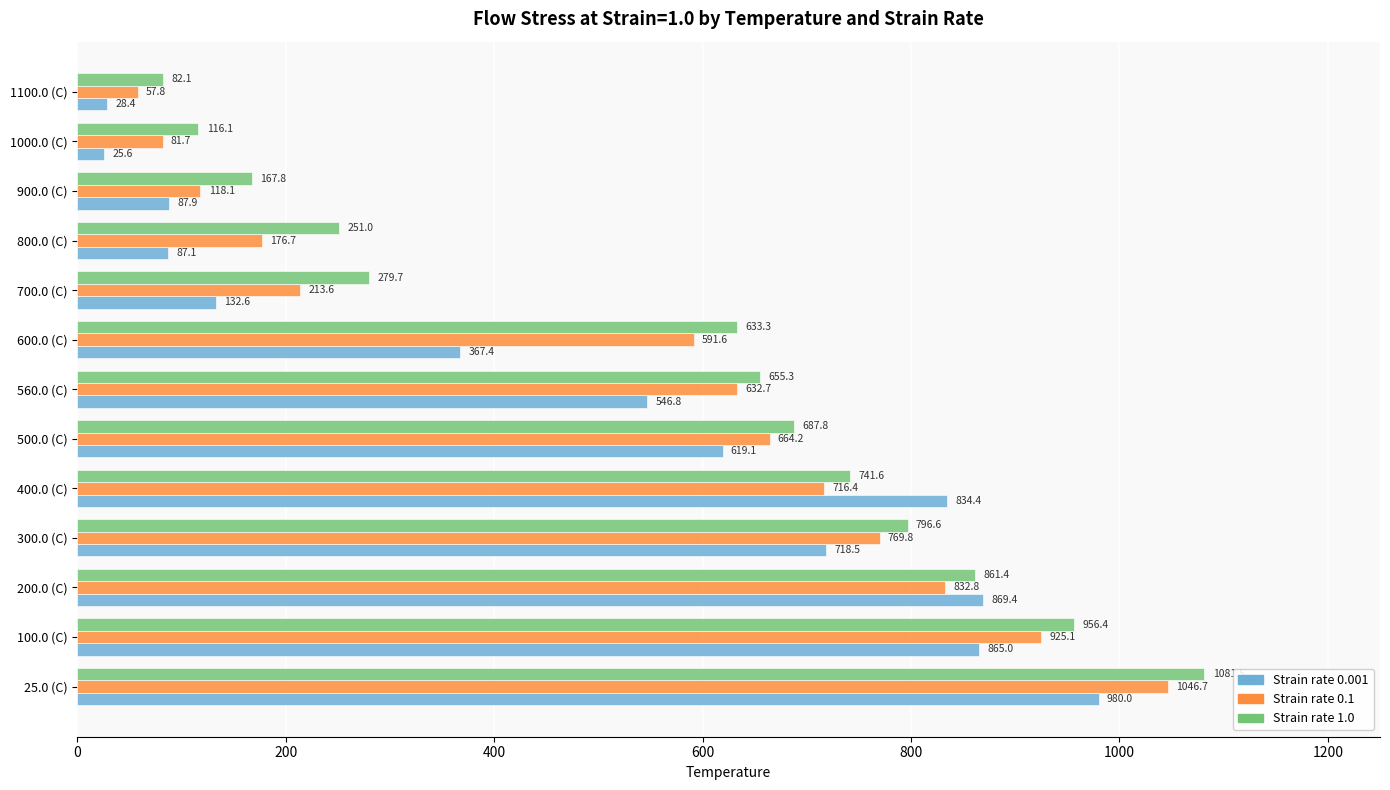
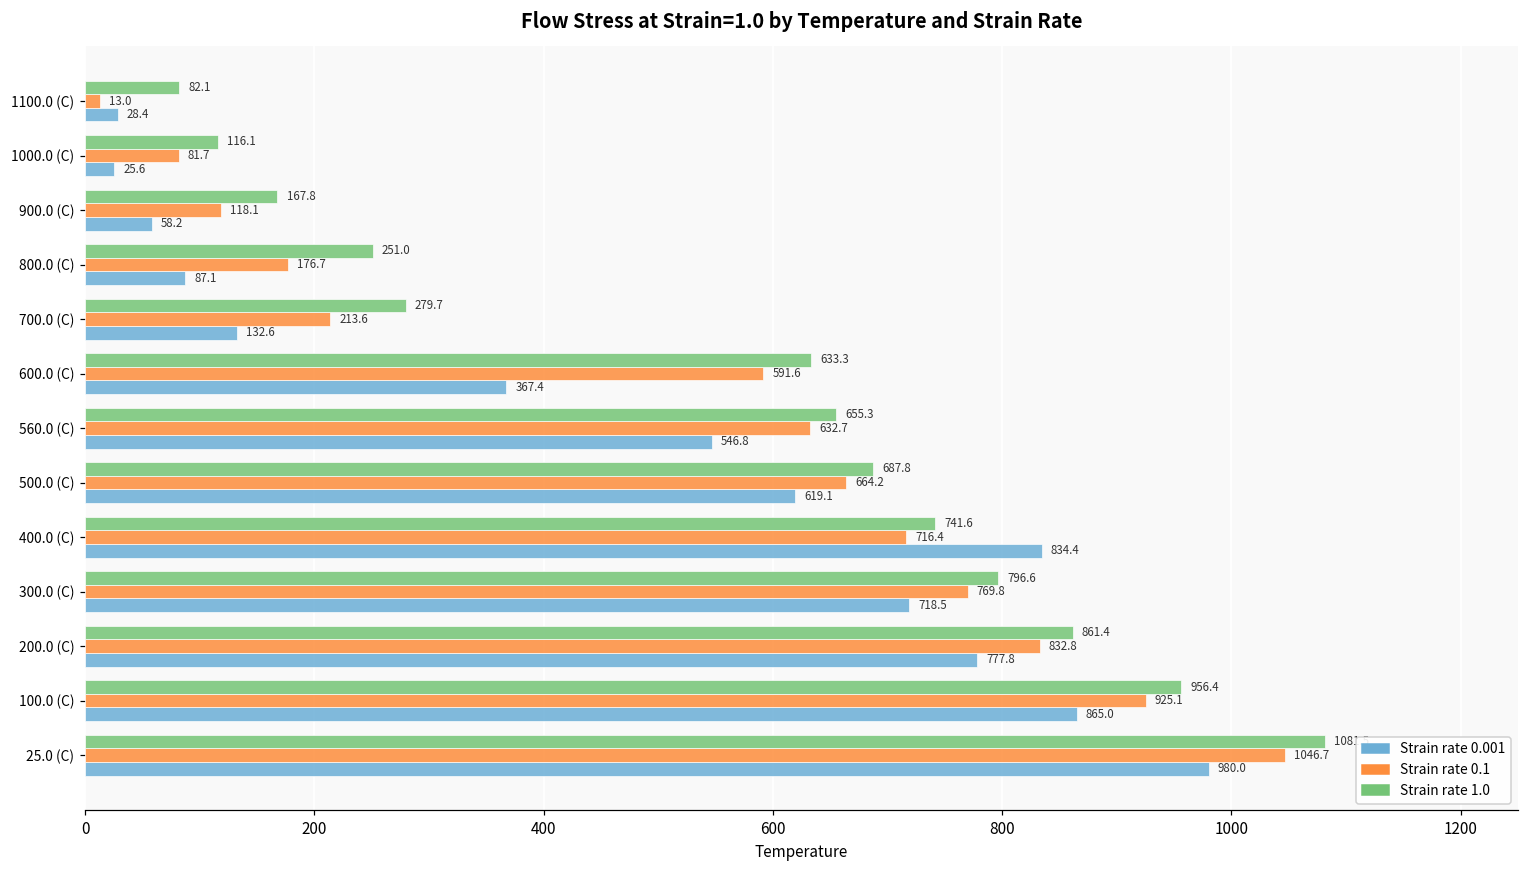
  {
    "Strain rate 0.001": {
      "1100.0 (C)": 28.4,
      "1000.0 (C)": 25.6,
-     "900.0 (C)": 87.9,
+     "900.0 (C)": 58.2,
      "800.0 (C)": 87.1,
      "700.0 (C)": 132.6,
      "600.0 (C)": 367.4,
      "560.0 (C)": 546.8,
      "500.0 (C)": 619.1,
      "400.0 (C)": 834.4,
      "300.0 (C)": 718.5,
-     "200.0 (C)": 869.4,
+     "200.0 (C)": 777.8,
      "100.0 (C)": 865.0,
      "25.0 (C)": 980.0
    },
    "Strain rate 0.1": {
-     "1100.0 (C)": 57.8,
+     "1100.0 (C)": 13.0,
      "1000.0 (C)": 81.7,
      "900.0 (C)": 118.1,
      "800.0 (C)": 176.7,
      "700.0 (C)": 213.6,
      "600.0 (C)": 591.6,
      "560.0 (C)": 632.7,
      "500.0 (C)": 664.2,
      "400.0 (C)": 716.4,
      "300.0 (C)": 769.8,
      "200.0 (C)": 832.8,
      "100.0 (C)": 925.1,
      "25.0 (C)": 1046.7
    },
    "Strain rate 1.0": {
      "1100.0 (C)": 82.1,
      "1000.0 (C)": 116.1,
      "900.0 (C)": 167.8,
      "800.0 (C)": 251.0,
      "700.0 (C)": 279.7,
      "600.0 (C)": 633.3,
      "560.0 (C)": 655.3,
      "500.0 (C)": 687.8,
      "400.0 (C)": 741.6,
      "300.0 (C)": 796.6,
      "200.0 (C)": 861.4,
      "100.0 (C)": 956.4
    }
  }
